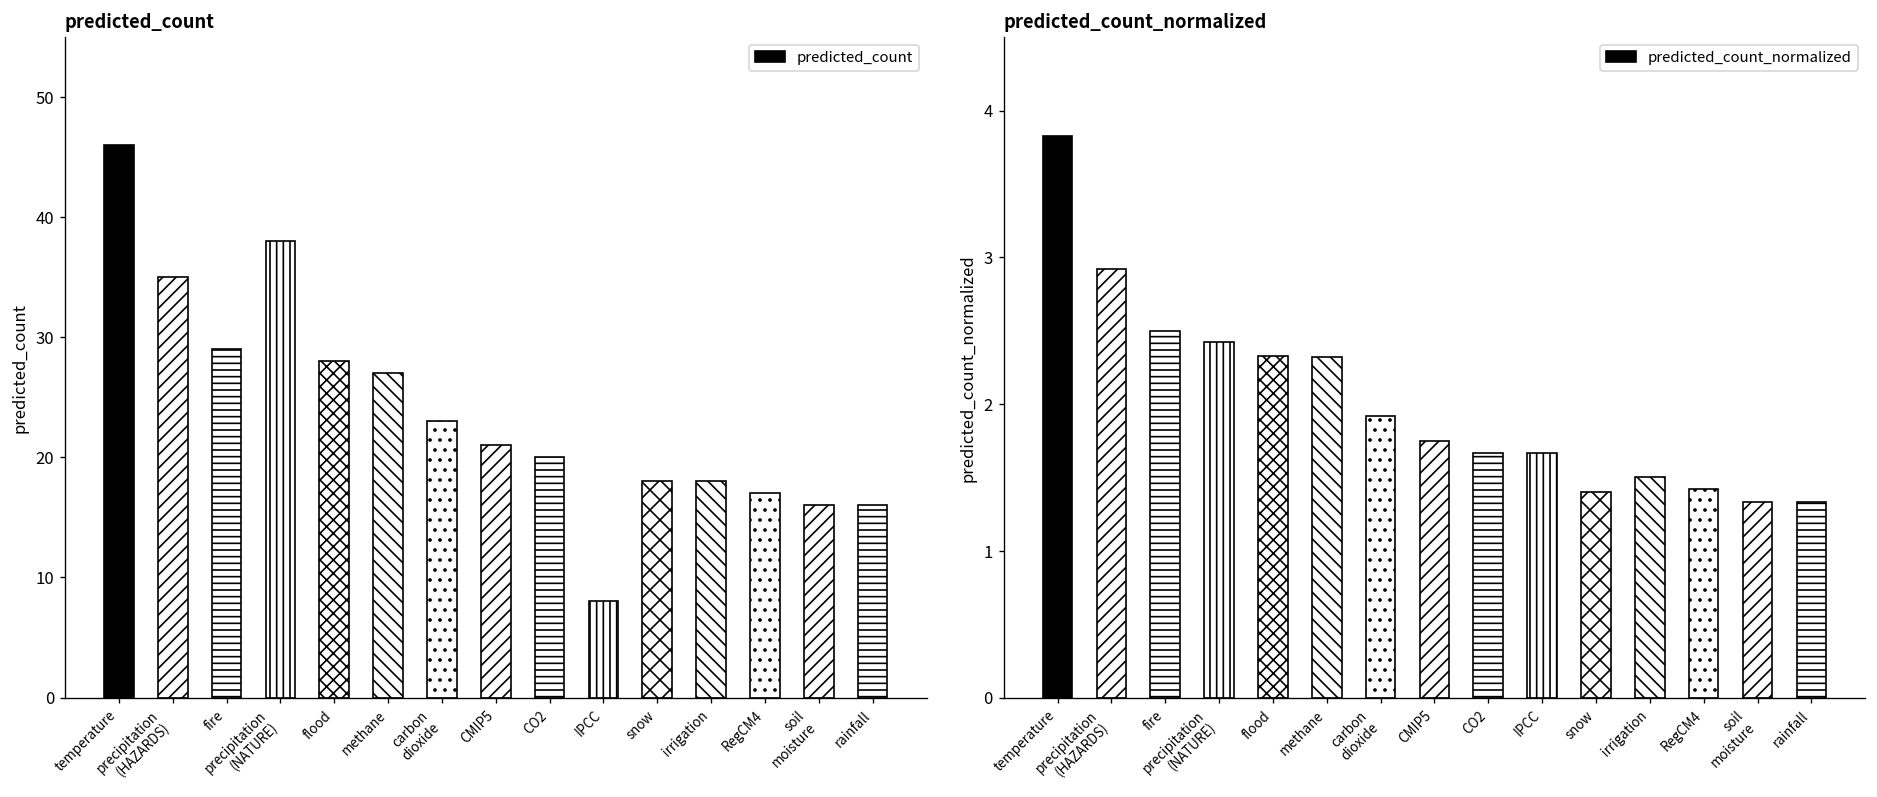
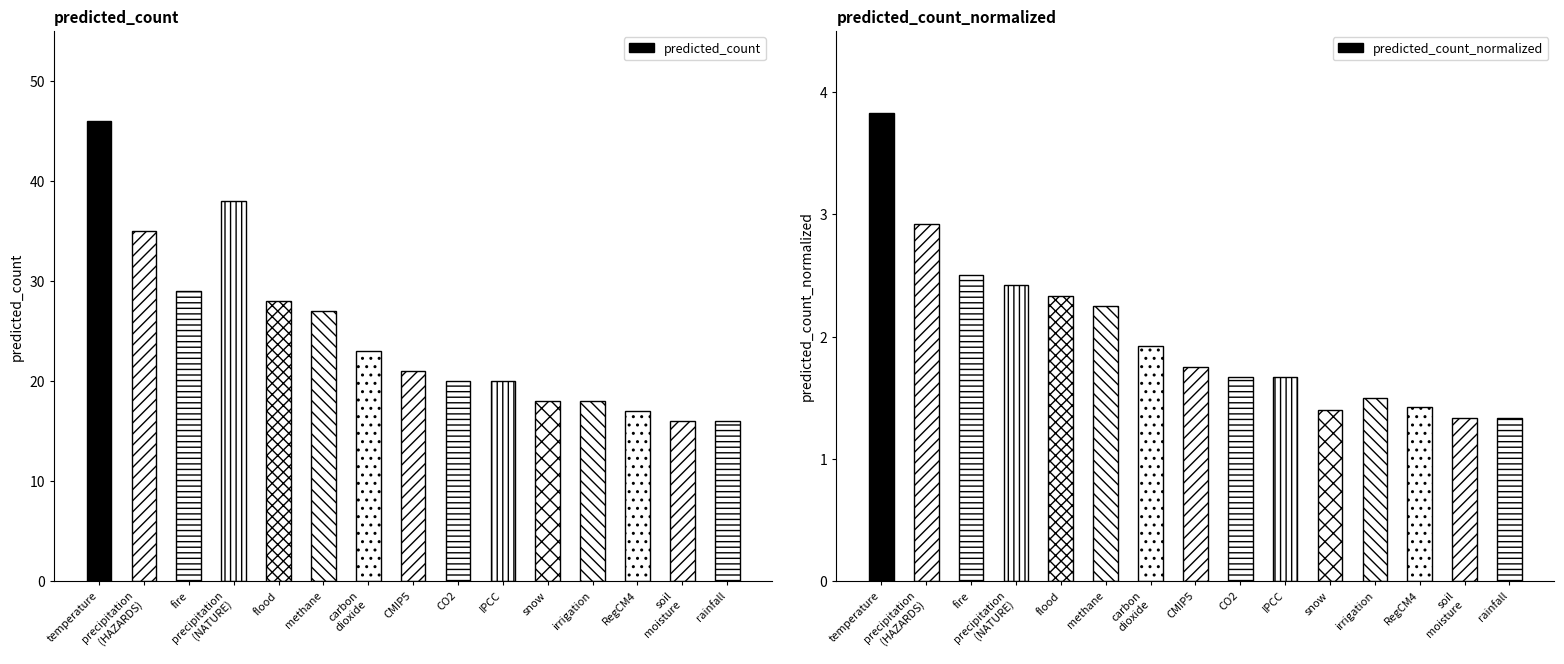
  {
    "predicted_count": {
      "temperature": 46,
      "precipitation (HAZARDS)": 35,
      "fire": 29,
      "precipitation (NATURE)": 38,
      "flood": 28,
      "methane": 27,
      "carbon dioxide": 23,
      "CMIP5": 21,
      "CO2": 20,
-     "IPCC": 8,
+     "IPCC": 20,
      "snow": 18,
      "irrigation": 18,
      "RegCM4": 17,
      "soil moisture": 16,
      "rainfall": 16
    },
    "predicted_count_normalized": {
      "temperature": 3.83,
      "precipitation (HAZARDS)": 2.92,
      "fire": 2.50,
      "precipitation (NATURE)": 2.42,
      "flood": 2.33,
-     "methane": 2.32,
+     "methane": 2.25,
      "carbon dioxide": 1.92,
      "CMIP5": 1.75,
      "CO2": 1.67,
      "IPCC": 1.67,
      "snow": 1.40,
      "irrigation": 1.50,
      "RegCM4": 1.42,
      "soil moisture": 1.33,
      "rainfall": 1.33
    }
  }
